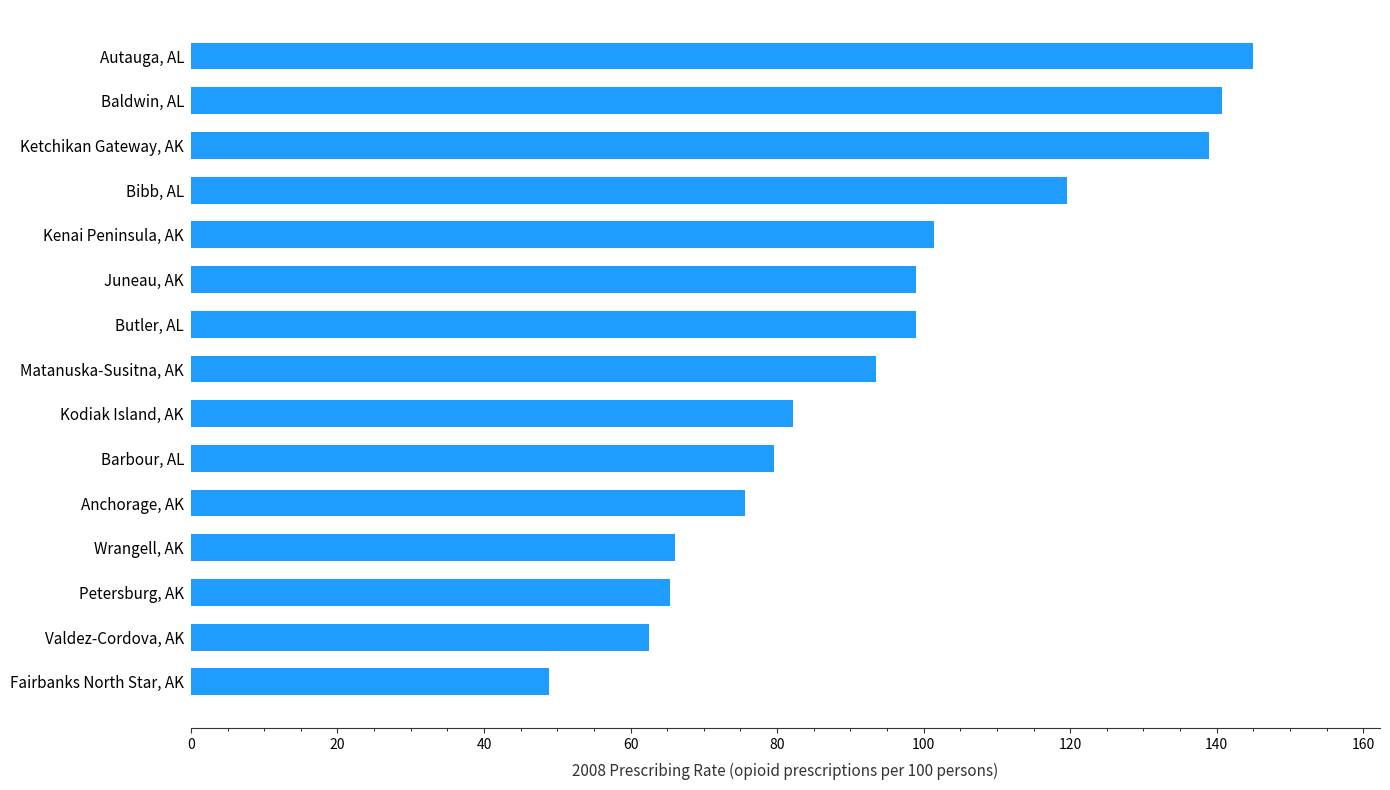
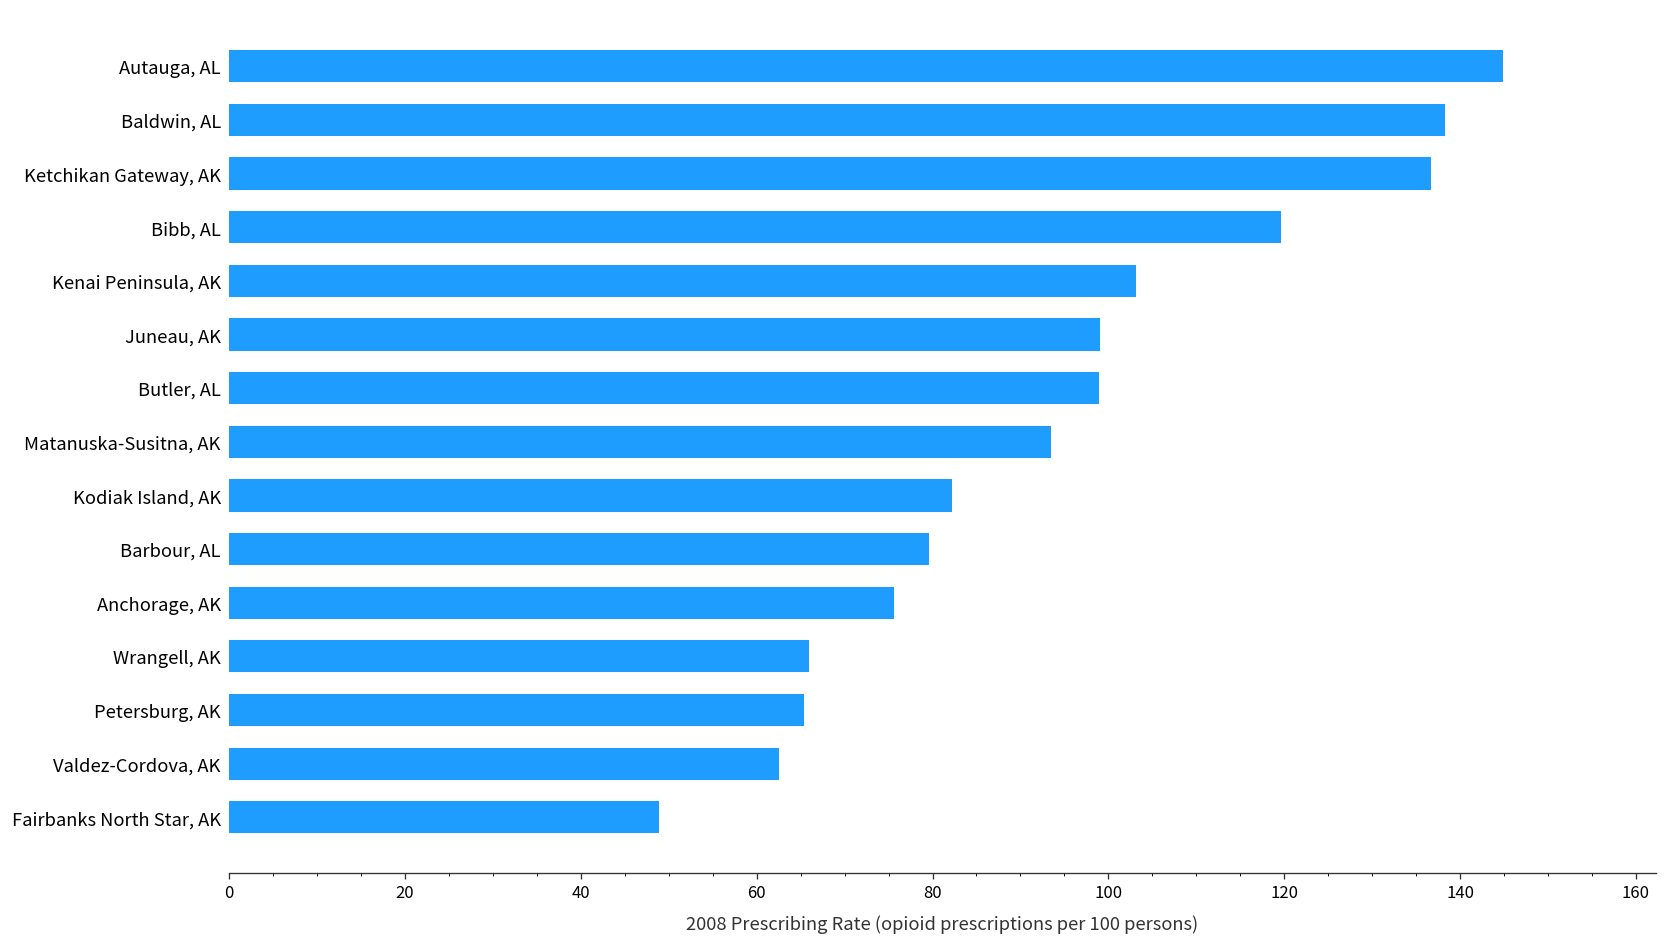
  {
    "Autauga, AL": 145,
-   "Baldwin, AL": 141,
-   "Ketchikan Gateway, AK": 139,
+   "Baldwin, AL": 138,
+   "Ketchikan Gateway, AK": 137,
    "Bibb, AL": 120,
-   "Kenai Peninsula, AK": 101,
+   "Kenai Peninsula, AK": 103,
    "Juneau, AK": 99,
    "Butler, AL": 99,
    "Matanuska-Susitna, AK": 94,
    "Kodiak Island, AK": 82,
    "Barbour, AL": 80,
    "Anchorage, AK": 76,
    "Wrangell, AK": 66,
    "Petersburg, AK": 65,
    "Valdez-Cordova, AK": 63,
    "Fairbanks North Star, AK": 49
  }
